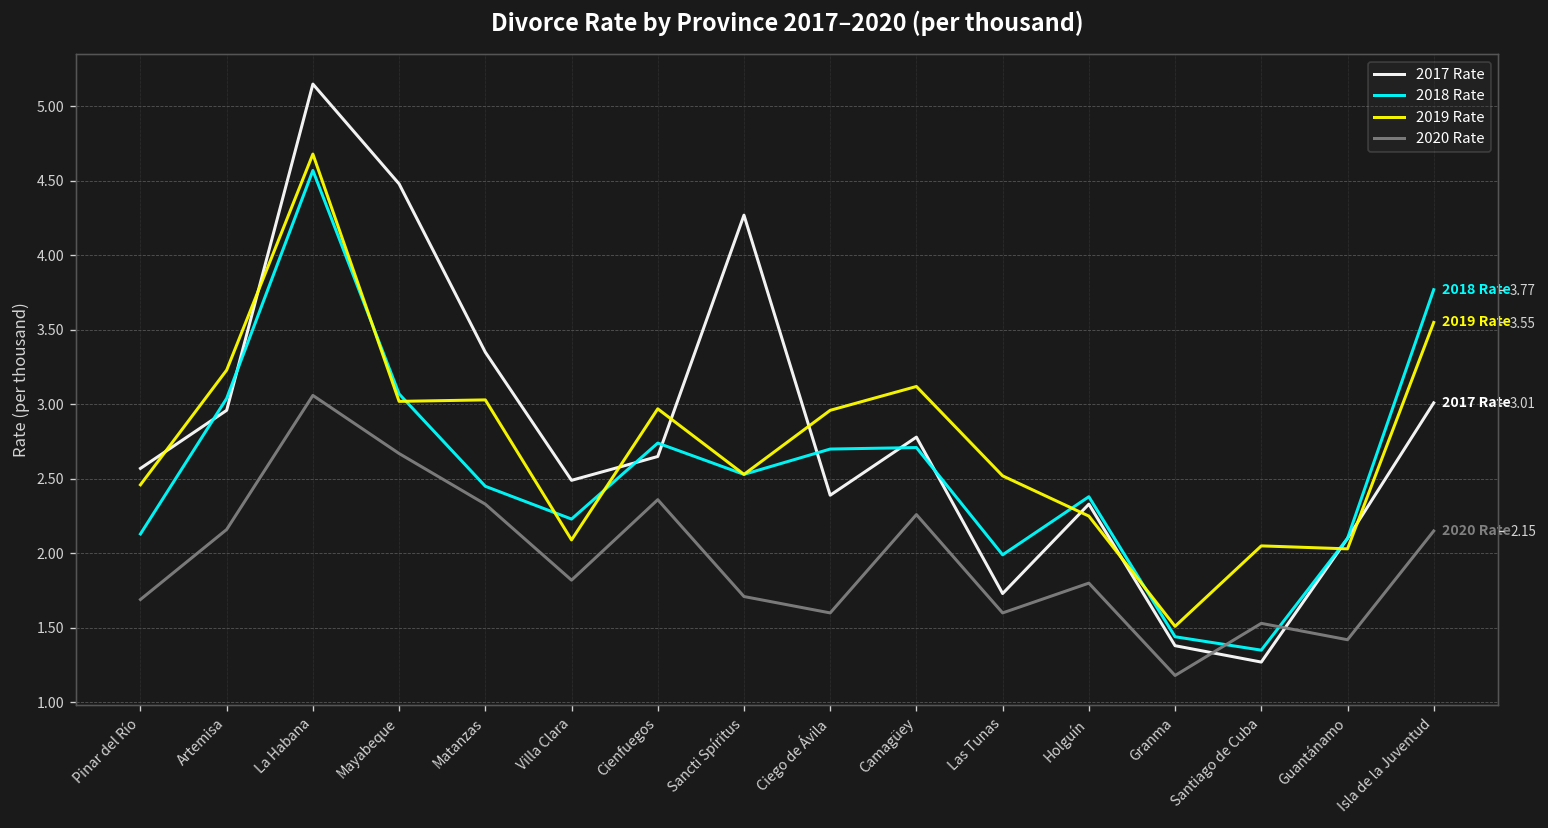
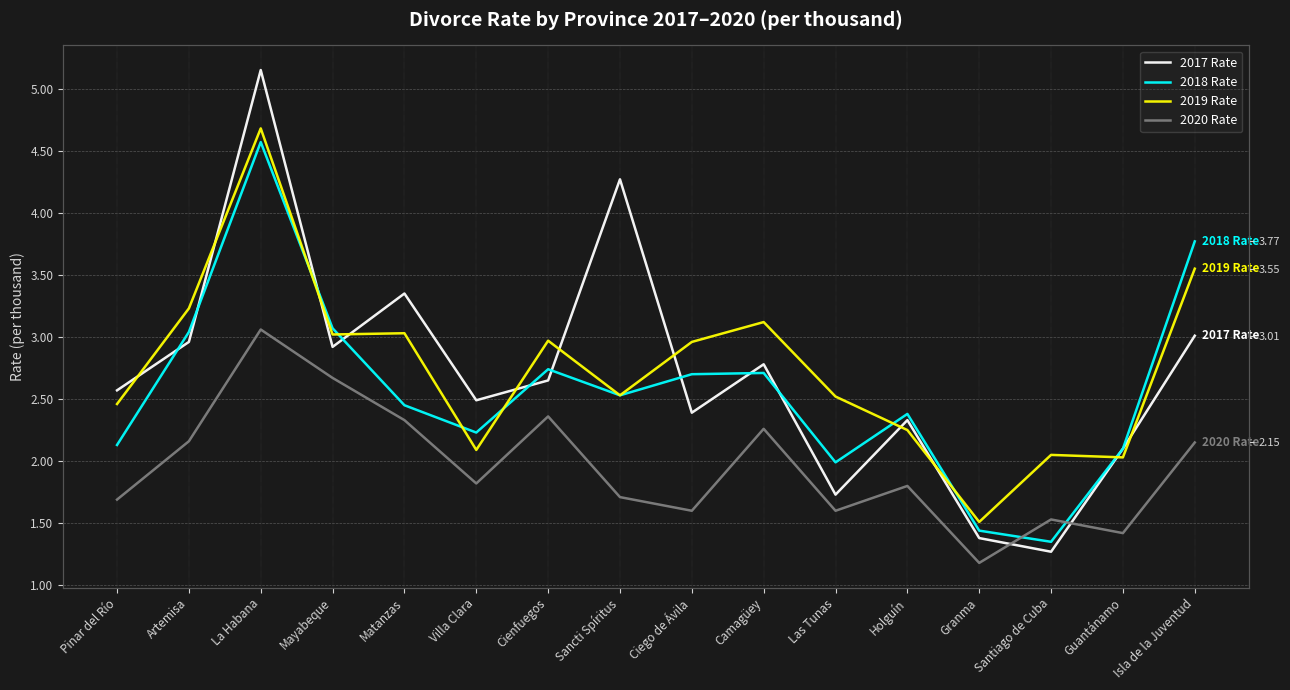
  {
    "2017 Rate": {
      "Pinar del Río": 2.57,
      "Artemisa": 2.96,
      "La Habana": 5.15,
-     "Mayabeque": 4.48,
+     "Mayabeque": 2.92,
      "Matanzas": 3.35,
      "Villa Clara": 2.49,
      "Cienfuegos": 2.65,
      "Sancti Spíritus": 4.27,
      "Ciego de Ávila": 2.39,
      "Camagüey": 2.78,
      "Las Tunas": 1.73,
      "Holguín": 2.33,
      "Granma": 1.38,
      "Santiago de Cuba": 1.27
    },
    "2018 Rate": {
      "Pinar del Río": 2.13,
      "Artemisa": 3.04,
      "La Habana": 4.57,
      "Mayabeque": 3.07,
      "Matanzas": 2.45,
      "Villa Clara": 2.23,
      "Cienfuegos": 2.74,
      "Ciego de Ávila": 2.70,
      "Camagüey": 2.71,
      "Las Tunas": 1.99,
      "Holguín": 2.38,
      "Granma": 1.44,
      "Santiago de Cuba": 1.35
    },
    "2019 Rate": {
      "Pinar del Río": 2.46,
      "Artemisa": 3.23,
      "La Habana": 4.68,
      "Mayabeque": 3.02,
      "Matanzas": 3.03,
      "Villa Clara": 2.09,
      "Cienfuegos": 2.97,
      "Ciego de Ávila": 2.96,
      "Camagüey": 3.12,
      "Las Tunas": 2.52,
      "Holguín": 2.25,
      "Granma": 1.51,
      "Santiago de Cuba": 2.05,
      "Guantánamo": 2.03
    },
    "2020 Rate": {
      "Pinar del Río": 1.69,
      "Artemisa": 2.16,
      "La Habana": 3.06,
      "Mayabeque": 2.67,
      "Matanzas": 2.33,
      "Villa Clara": 1.82,
      "Cienfuegos": 2.36,
      "Sancti Spíritus": 1.71,
      "Ciego de Ávila": 1.60,
      "Camagüey": 2.26,
      "Las Tunas": 1.60,
      "Holguín": 1.80,
      "Granma": 1.18,
      "Santiago de Cuba": 1.53,
      "Guantánamo": 1.42
    }
  }
